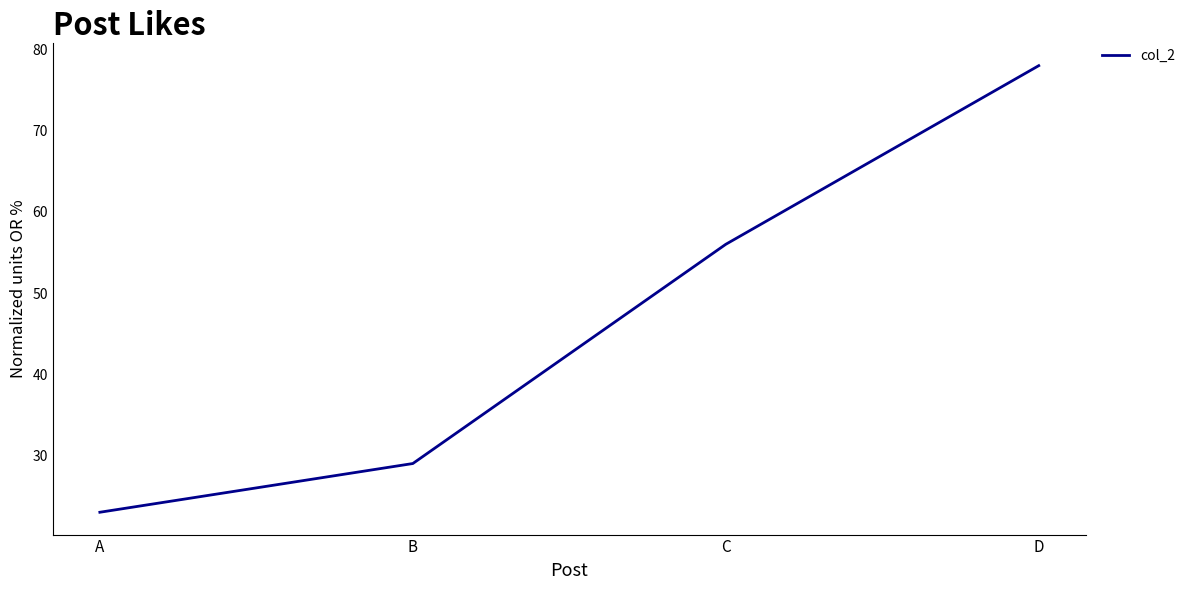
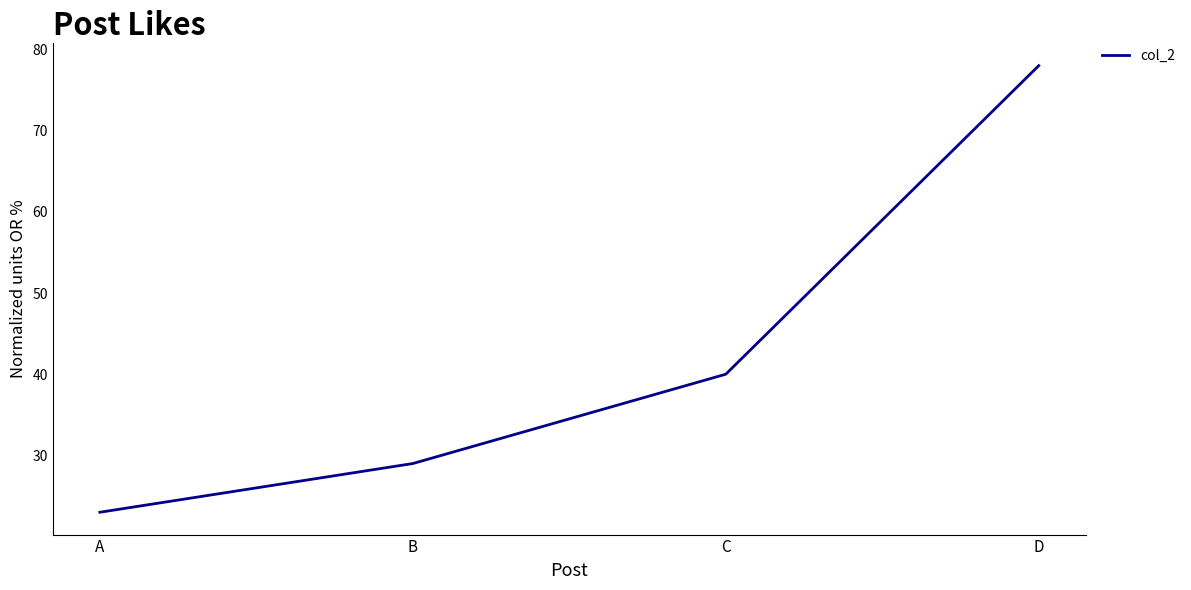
  {
    "A": 23,
    "B": 29,
-   "C": 56,
+   "C": 40,
    "D": 78
  }
